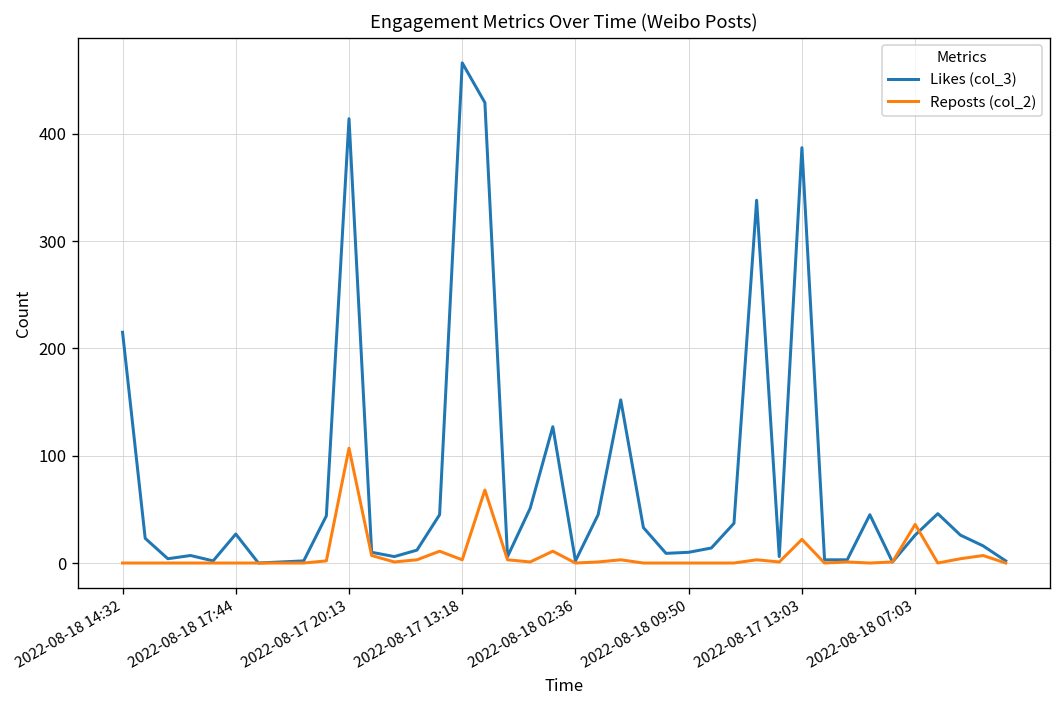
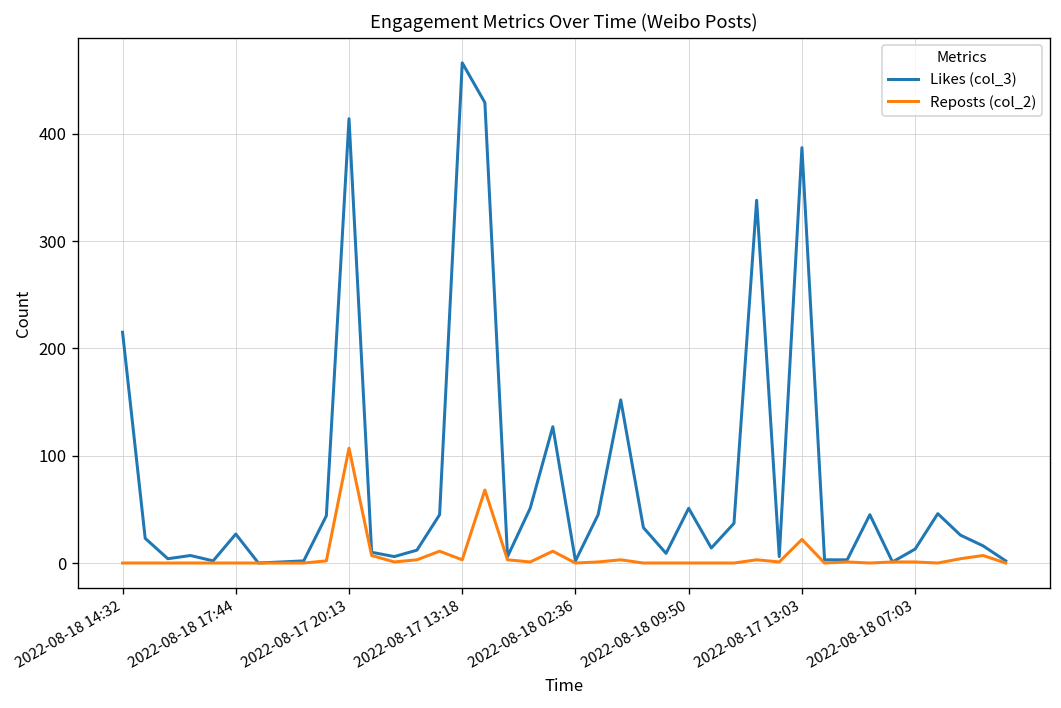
  {
    "Likes (col_3)": {
      "2022-08-18 14:32": 220,
      "2022-08-18 17:44": 30,
      "2022-08-17 20:13": 410,
      "2022-08-17 13:18": 470,
-     "2022-08-18 09:50": 10,
+     "2022-08-18 09:50": 50,
      "2022-08-17 13:03": 390,
-     "2022-08-18 07:03": 30
+     "2022-08-18 07:03": 10
    },
    "Reposts (col_2)": {
      "2022-08-18 14:32": 0,
      "2022-08-18 17:44": 0,
      "2022-08-17 20:13": 110,
      "2022-08-17 13:18": 0,
      "2022-08-18 09:50": 0,
      "2022-08-17 13:03": 20,
-     "2022-08-18 07:03": 40
+     "2022-08-18 07:03": 0
    }
  }
